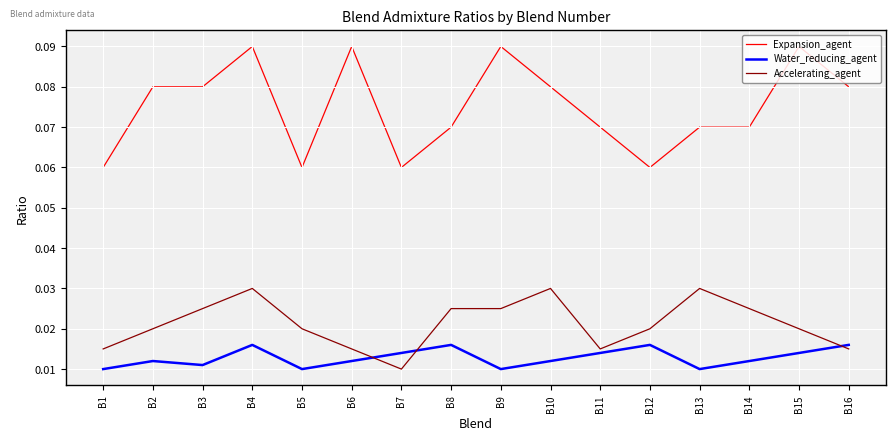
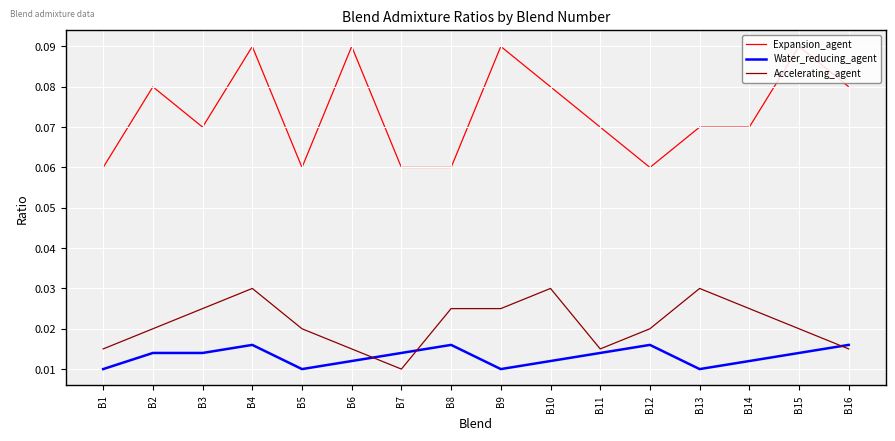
  {
    "Expansion_agent": {
      "B1": 0.06,
      "B2": 0.08,
-     "B3": 0.08,
+     "B3": 0.07,
      "B4": 0.09,
      "B5": 0.06,
      "B6": 0.09,
      "B7": 0.06,
-     "B8": 0.07,
+     "B8": 0.06,
      "B9": 0.09,
      "B10": 0.08,
      "B11": 0.07,
      "B12": 0.06,
      "B13": 0.07,
      "B14": 0.07,
      "B16": 0.08
    },
    "Water_reducing_agent": {
      "B1": 0.010,
-     "B2": 0.012,
-     "B3": 0.011,
+     "B2": 0.014,
+     "B3": 0.014,
      "B4": 0.016,
      "B5": 0.010,
      "B6": 0.012,
      "B7": 0.014,
      "B8": 0.016,
      "B9": 0.010,
      "B10": 0.012,
      "B11": 0.014,
      "B12": 0.016,
      "B13": 0.010,
      "B14": 0.012,
      "B15": 0.014,
      "B16": 0.016
    },
    "Accelerating_agent": {
      "B1": 0.015,
      "B2": 0.020,
      "B3": 0.025,
      "B4": 0.030,
      "B5": 0.020,
      "B6": 0.015,
      "B7": 0.010,
      "B8": 0.025,
      "B9": 0.025,
      "B10": 0.030,
      "B11": 0.015,
      "B12": 0.020,
      "B13": 0.030,
      "B14": 0.025,
      "B15": 0.020,
      "B16": 0.015
    }
  }
